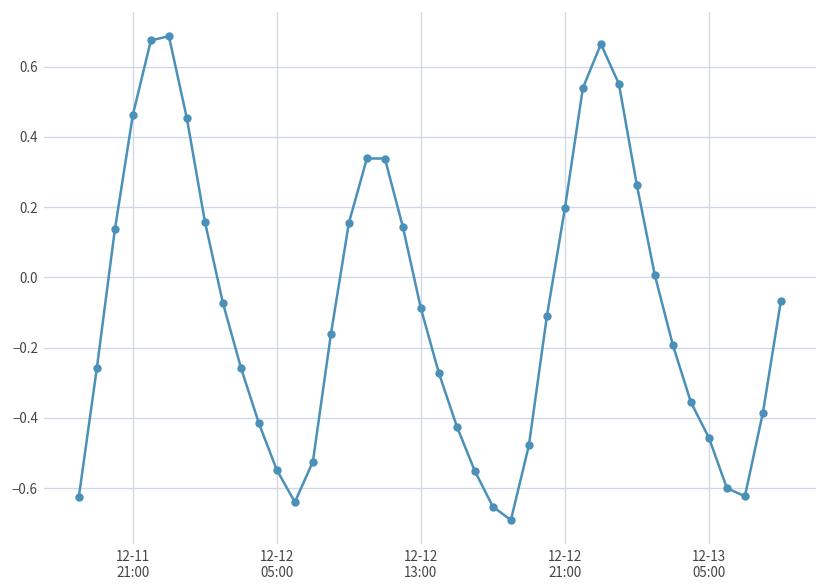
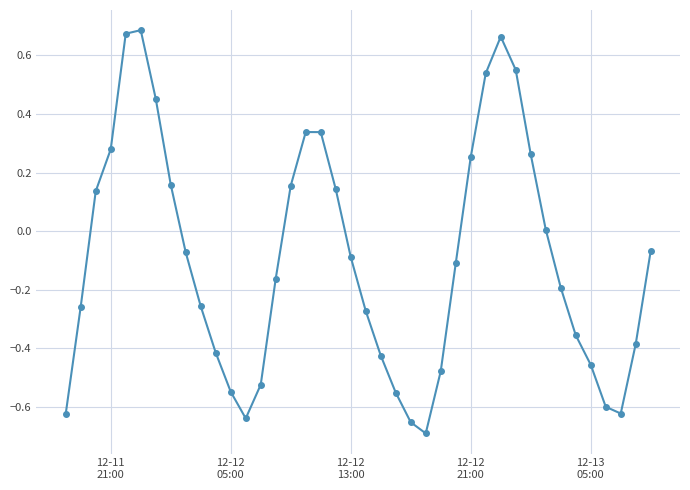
  {
-   "12-11 21:00": 0.46,
+   "12-11 21:00": 0.28,
    "12-12 05:00": -0.55,
    "12-12 13:00": -0.09,
-   "12-12 21:00": 0.20,
+   "12-12 21:00": 0.25,
    "12-13 05:00": -0.46
  }
